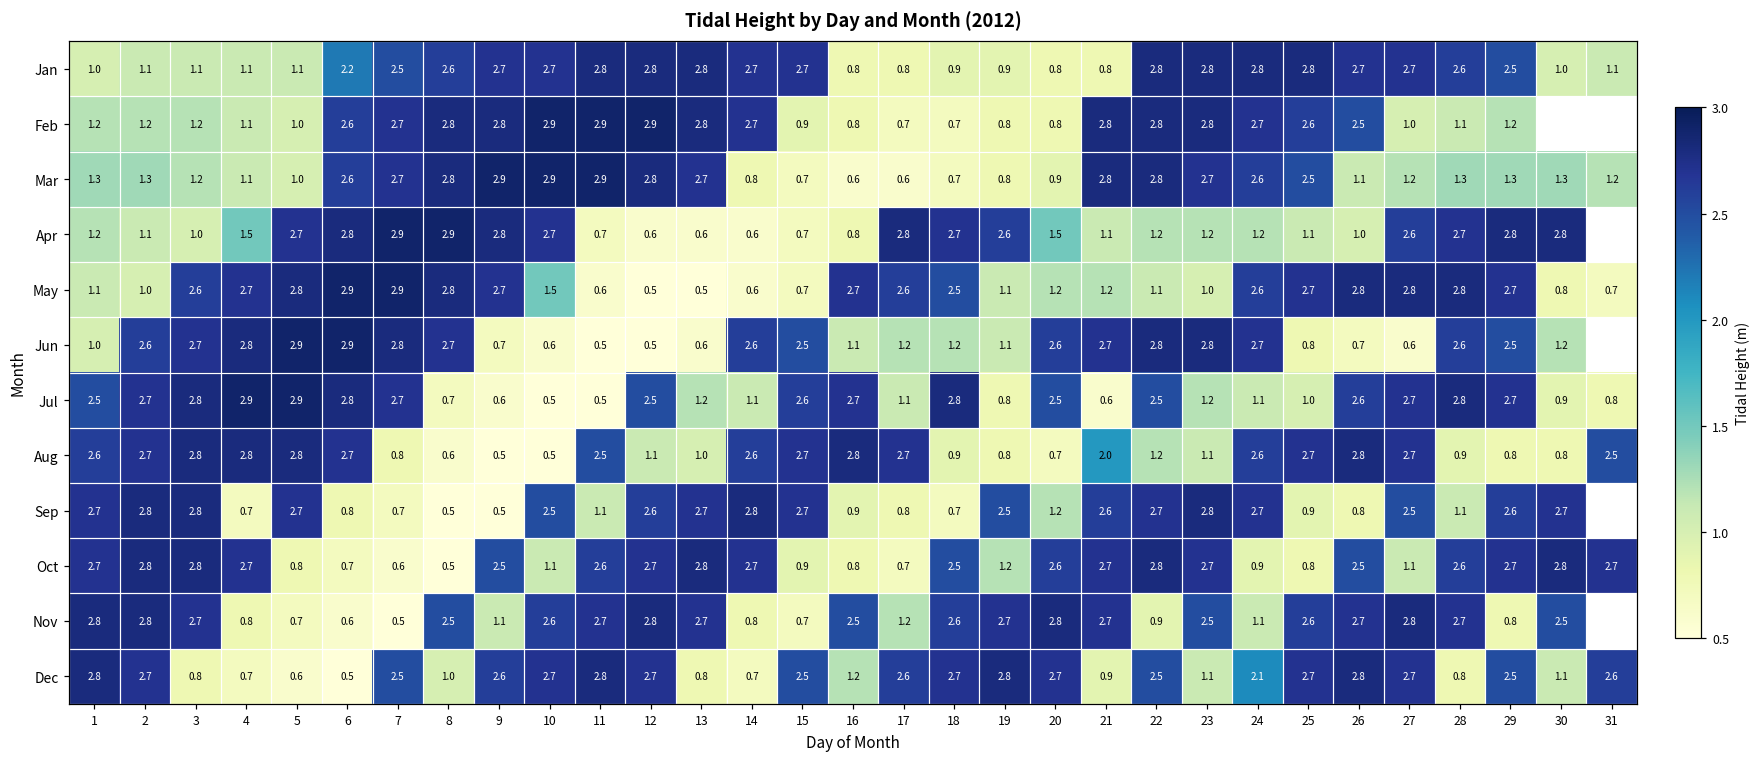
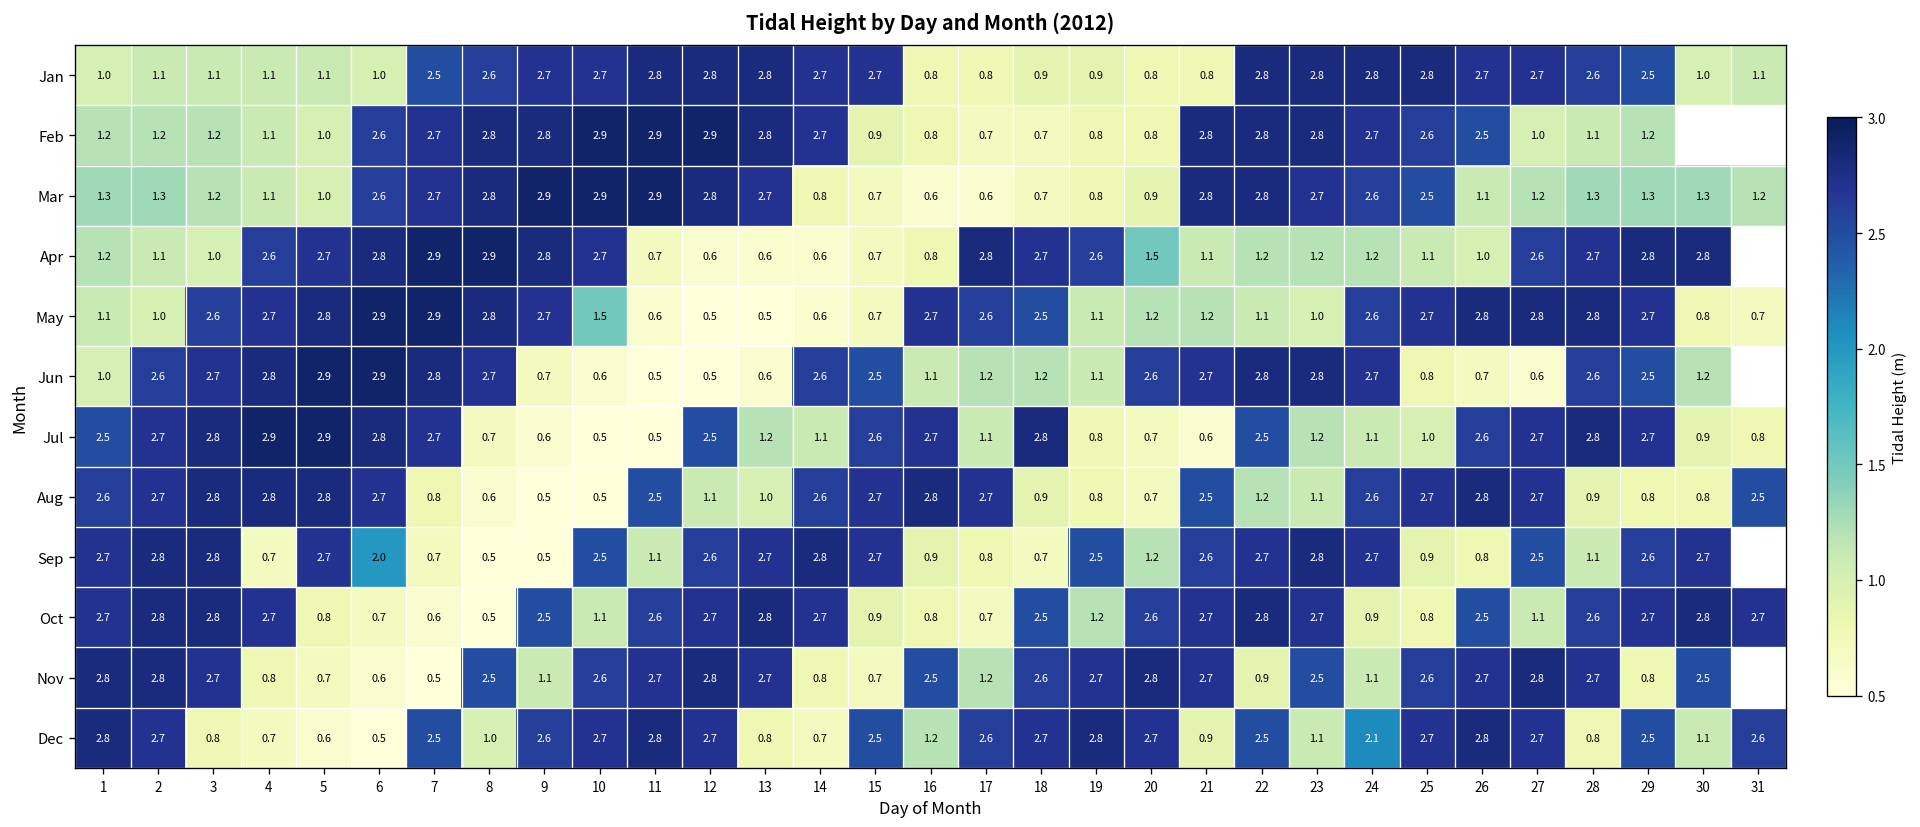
  {
    "Jan": {
      "1": 1.0,
      "2": 1.1,
      "3": 1.1,
      "4": 1.1,
      "5": 1.1,
-     "6": 2.2,
+     "6": 1.0,
      "7": 2.5,
      "8": 2.6,
      "9": 2.7,
      "10": 2.7,
      "11": 2.8,
      "12": 2.8,
      "13": 2.8,
      "14": 2.7,
      "15": 2.7,
      "16": 0.8,
      "17": 0.8,
      "18": 0.9,
      "19": 0.9,
      "20": 0.8,
      "21": 0.8,
      "22": 2.8,
      "23": 2.8,
      "24": 2.8,
      "25": 2.8,
      "26": 2.7,
      "27": 2.7,
      "28": 2.6,
      "29": 2.5,
      "30": 1.0,
      "31": 1.1
    },
    "Apr": {
      "1": 1.2,
      "2": 1.1,
      "3": 1.0,
-     "4": 1.5,
+     "4": 2.6,
      "5": 2.7,
      "6": 2.8,
      "7": 2.9,
      "8": 2.9,
      "9": 2.8,
      "10": 2.7,
      "11": 0.7,
      "12": 0.6,
      "13": 0.6,
      "14": 0.6,
      "15": 0.7,
      "16": 0.8,
      "17": 2.8,
      "18": 2.7,
      "19": 2.6,
      "20": 1.5,
      "21": 1.1,
      "22": 1.2,
      "23": 1.2,
      "24": 1.2,
      "25": 1.1,
      "26": 1.0,
      "27": 2.6,
      "28": 2.7,
      "29": 2.8,
      "30": 2.8
    },
    "Jul": {
      "1": 2.5,
      "2": 2.7,
      "3": 2.8,
      "4": 2.9,
      "5": 2.9,
      "6": 2.8,
      "7": 2.7,
      "8": 0.7,
      "9": 0.6,
      "10": 0.5,
      "11": 0.5,
      "12": 2.5,
      "13": 1.2,
      "14": 1.1,
      "15": 2.6,
      "16": 2.7,
      "17": 1.1,
      "18": 2.8,
      "19": 0.8,
-     "20": 2.5,
+     "20": 0.7,
      "21": 0.6,
      "22": 2.5,
      "23": 1.2,
      "24": 1.1,
      "25": 1.0,
      "26": 2.6,
      "27": 2.7,
      "28": 2.8,
      "29": 2.7,
      "30": 0.9,
      "31": 0.8
    },
    "Aug": {
      "1": 2.6,
      "2": 2.7,
      "3": 2.8,
      "4": 2.8,
      "5": 2.8,
      "6": 2.7,
      "7": 0.8,
      "8": 0.6,
      "9": 0.5,
      "10": 0.5,
      "11": 2.5,
      "12": 1.1,
      "13": 1.0,
      "14": 2.6,
      "15": 2.7,
      "16": 2.8,
      "17": 2.7,
      "18": 0.9,
      "19": 0.8,
      "20": 0.7,
-     "21": 2.0,
+     "21": 2.5,
      "22": 1.2,
      "23": 1.1,
      "24": 2.6,
      "25": 2.7,
      "26": 2.8,
      "27": 2.7,
      "28": 0.9,
      "29": 0.8,
      "30": 0.8,
      "31": 2.5
    },
    "Sep": {
      "1": 2.7,
      "2": 2.8,
      "3": 2.8,
      "4": 0.7,
      "5": 2.7,
-     "6": 0.8,
+     "6": 2.0,
      "7": 0.7,
      "8": 0.5,
      "9": 0.5,
      "10": 2.5,
      "11": 1.1,
      "12": 2.6,
      "13": 2.7,
      "14": 2.8,
      "15": 2.7,
      "16": 0.9,
      "17": 0.8,
      "18": 0.7,
      "19": 2.5,
      "20": 1.2,
      "21": 2.6,
      "22": 2.7,
      "23": 2.8,
      "24": 2.7,
      "25": 0.9,
      "26": 0.8,
      "27": 2.5,
      "28": 1.1,
      "29": 2.6,
      "30": 2.7
    }
  }
